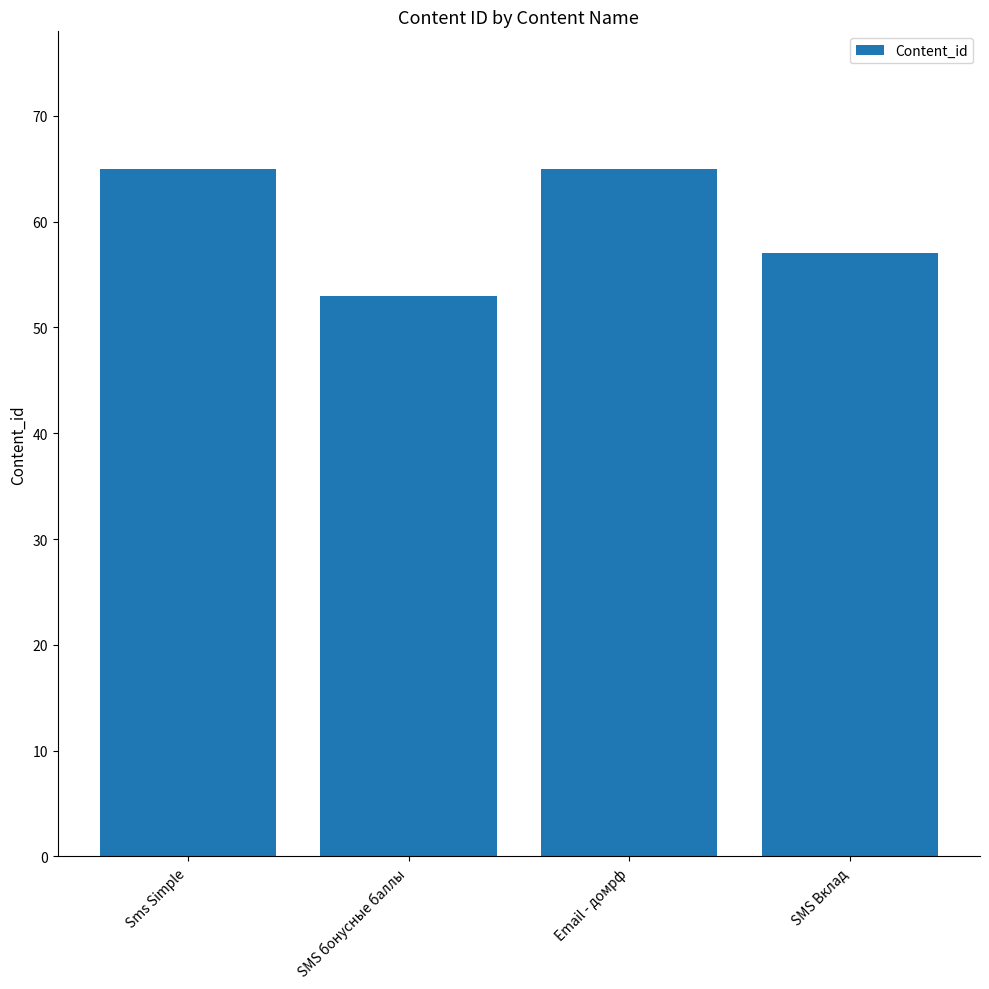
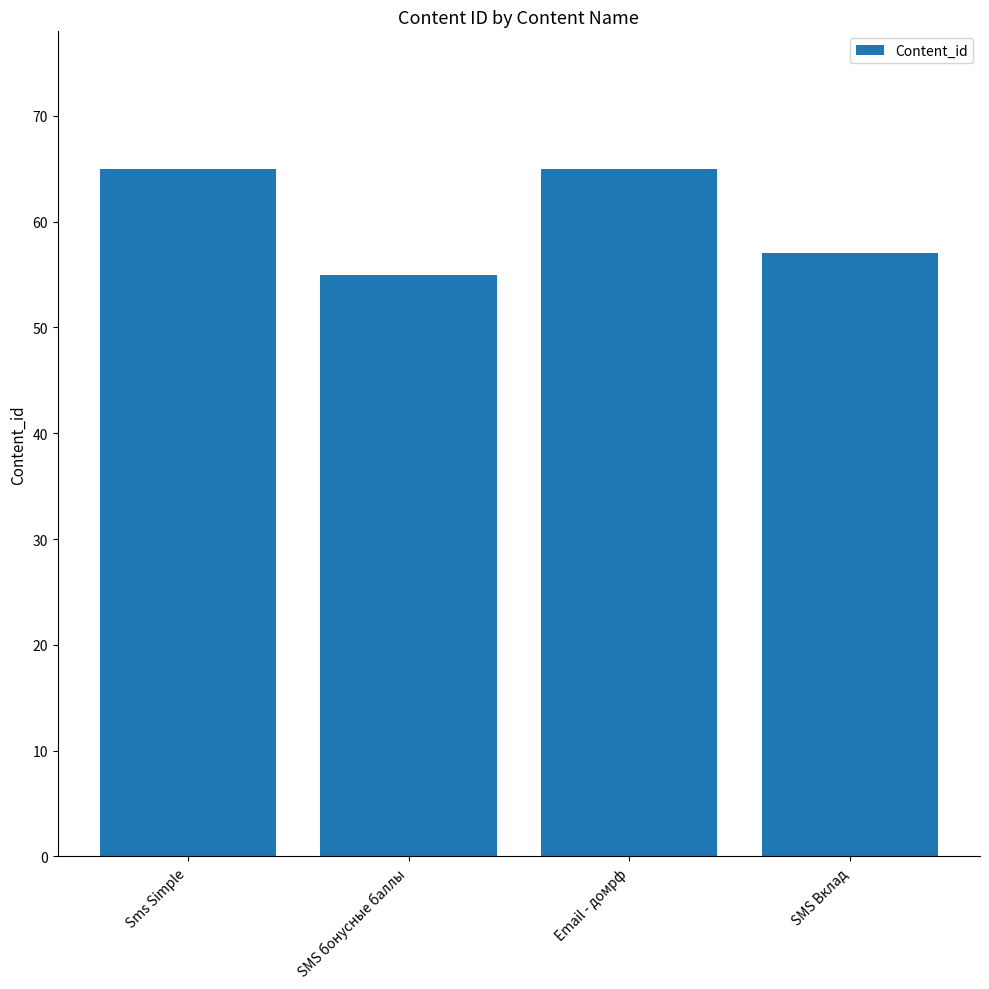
  {
    "Sms Simple": 65,
-   "SMS бонусные баллы": 53,
+   "SMS бонусные баллы": 55,
    "Email - домрф": 65,
    "SMS Вклад": 57
  }
